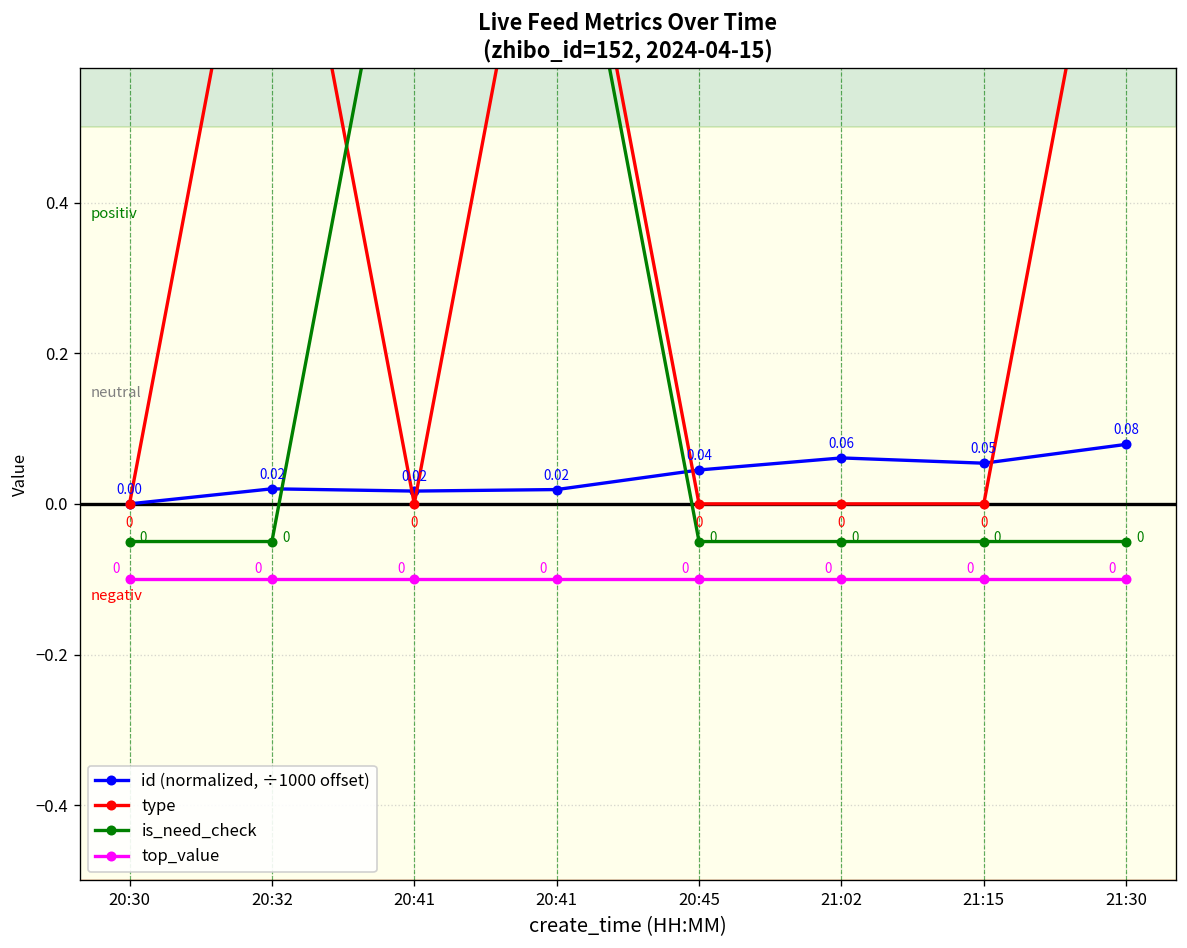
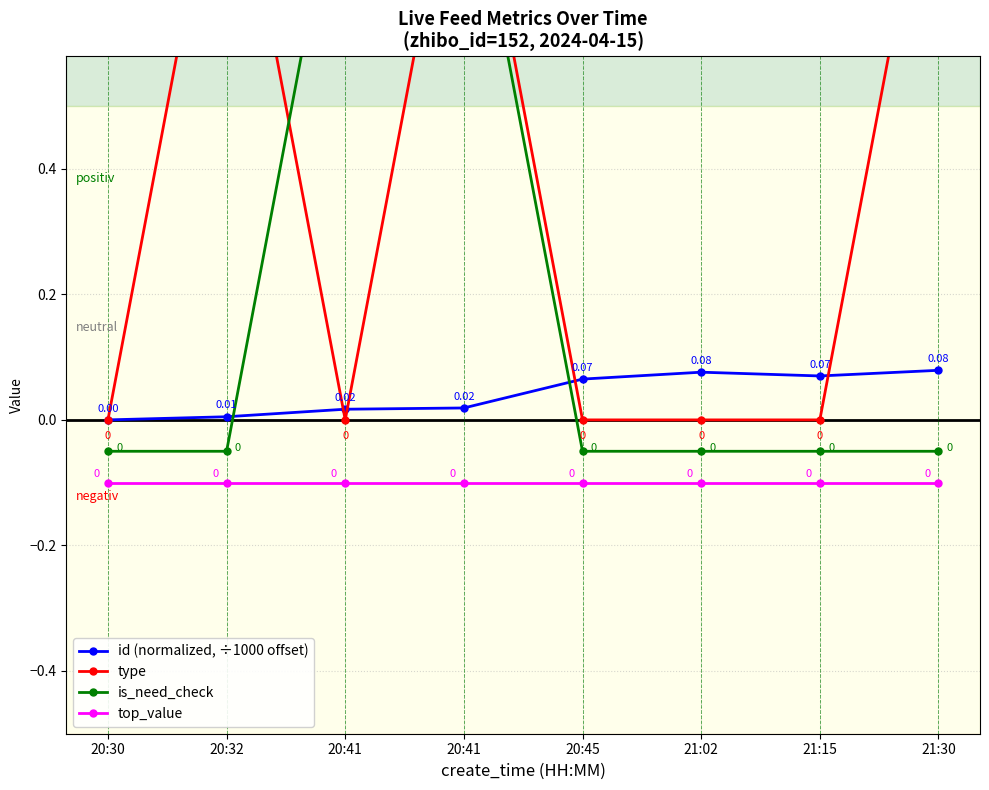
  {
    "id (normalized, ÷1000 offset)": {
-     "20:32": 0.02,
-     "20:45": 0.04,
-     "21:02": 0.06,
-     "21:15": 0.05,
+     "20:32": 0.01,
+     "20:45": 0.07,
+     "21:02": 0.08,
+     "21:15": 0.07,
      "21:30": 0.08
    },
    "is_need_check": {
      "20:30": 0,
      "20:32": 0,
      "20:45": 0,
      "21:02": 0,
      "21:15": 0,
      "21:30": 0
    },
    "top_value": {
      "20:30": 0,
      "20:32": 0,
      "20:45": 0,
      "21:02": 0,
      "21:15": 0,
      "21:30": 0
    }
  }
